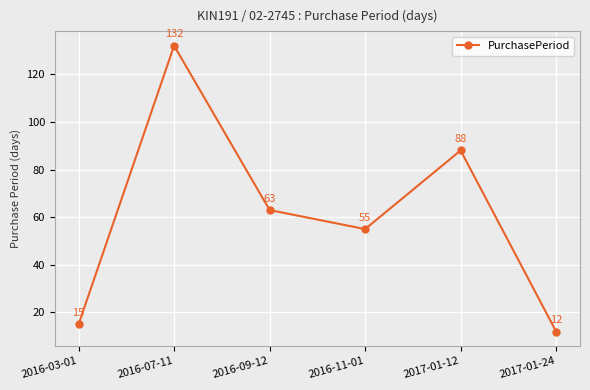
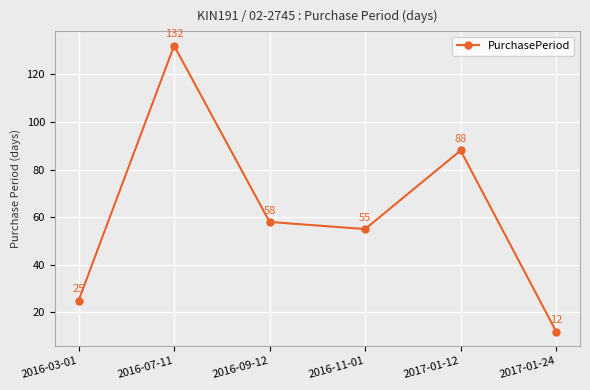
  {
-   "2016-03-01": 15,
+   "2016-03-01": 25,
    "2016-07-11": 132,
-   "2016-09-12": 63,
+   "2016-09-12": 58,
    "2016-11-01": 55,
    "2017-01-12": 88,
    "2017-01-24": 12
  }
